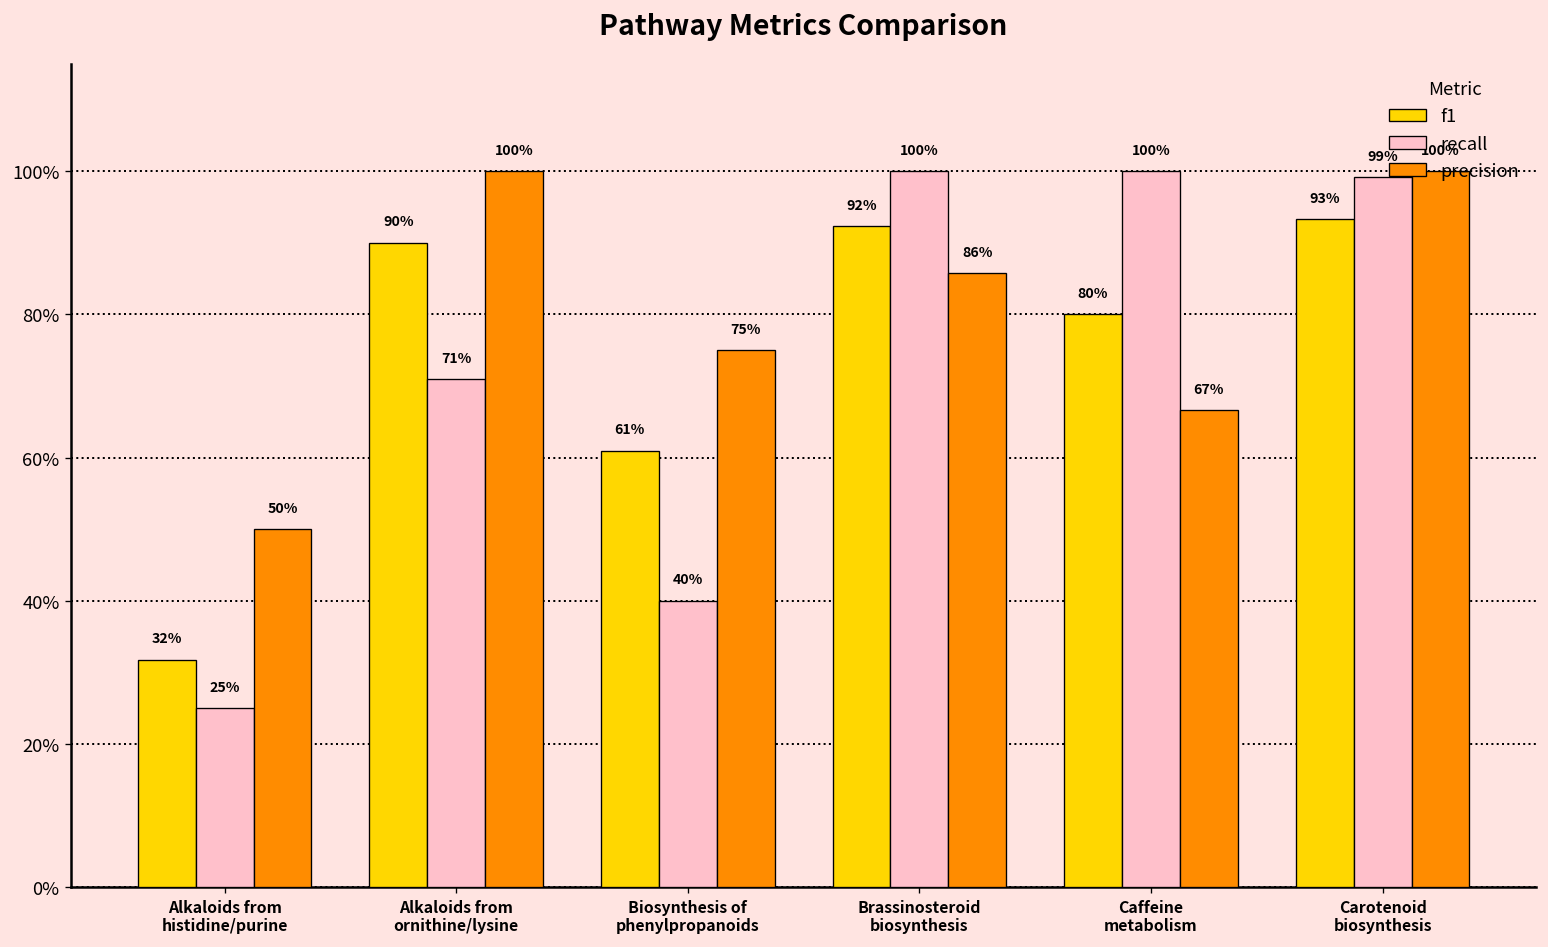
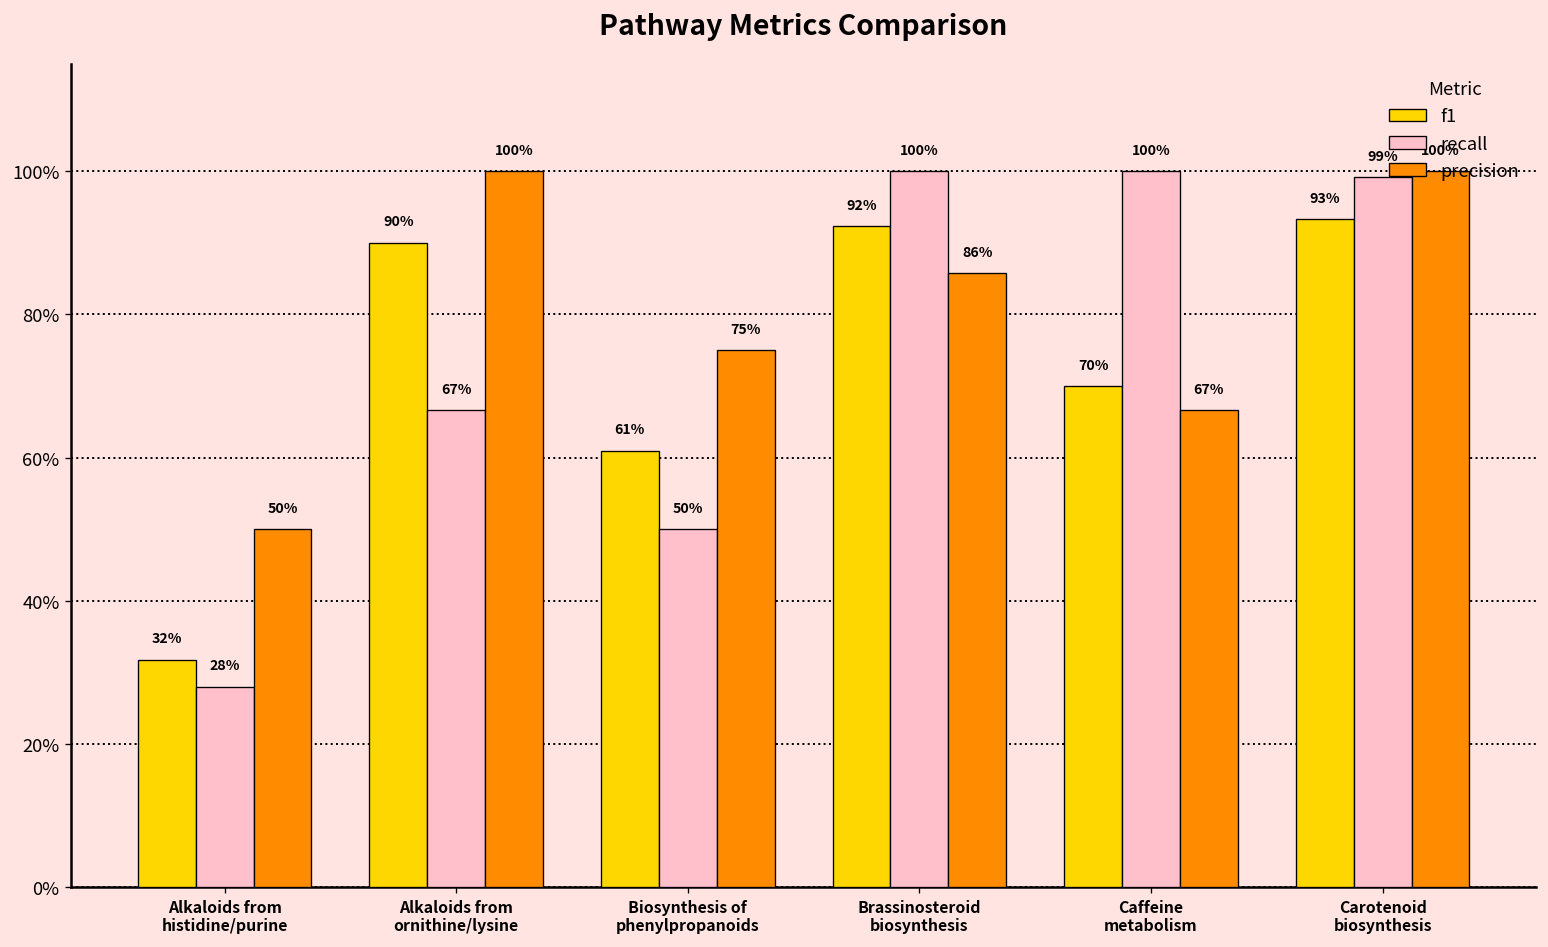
  {
    "f1": {
      "Alkaloids from histidine/purine": "32%",
      "Alkaloids from ornithine/lysine": "90%",
      "Biosynthesis of phenylpropanoids": "61%",
      "Brassinosteroid biosynthesis": "92%",
-     "Caffeine metabolism": "80%",
+     "Caffeine metabolism": "70%",
      "Carotenoid biosynthesis": "93%"
    },
    "recall": {
-     "Alkaloids from histidine/purine": "25%",
-     "Alkaloids from ornithine/lysine": "71%",
-     "Biosynthesis of phenylpropanoids": "40%",
+     "Alkaloids from histidine/purine": "28%",
+     "Alkaloids from ornithine/lysine": "67%",
+     "Biosynthesis of phenylpropanoids": "50%",
      "Brassinosteroid biosynthesis": "100%",
      "Caffeine metabolism": "100%",
      "Carotenoid biosynthesis": "99%"
    },
    "precision": {
      "Alkaloids from histidine/purine": "50%",
      "Alkaloids from ornithine/lysine": "100%",
      "Biosynthesis of phenylpropanoids": "75%",
      "Brassinosteroid biosynthesis": "86%",
      "Caffeine metabolism": "67%",
      "Carotenoid biosynthesis": "100%"
    }
  }
